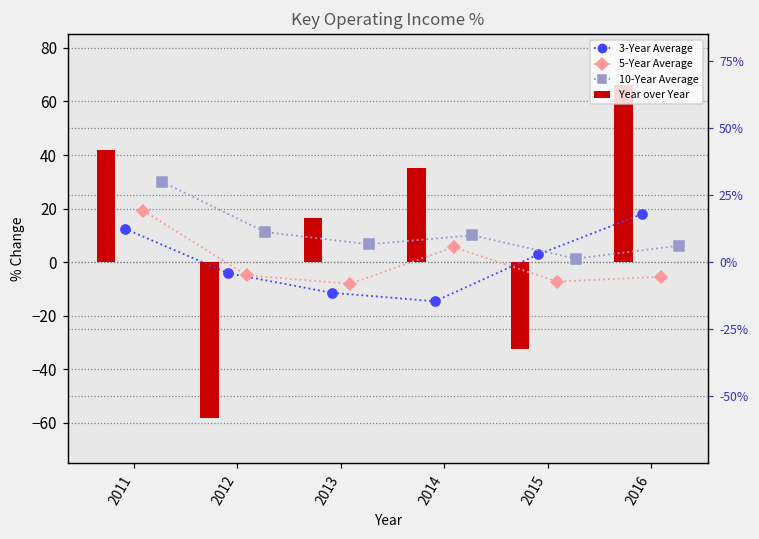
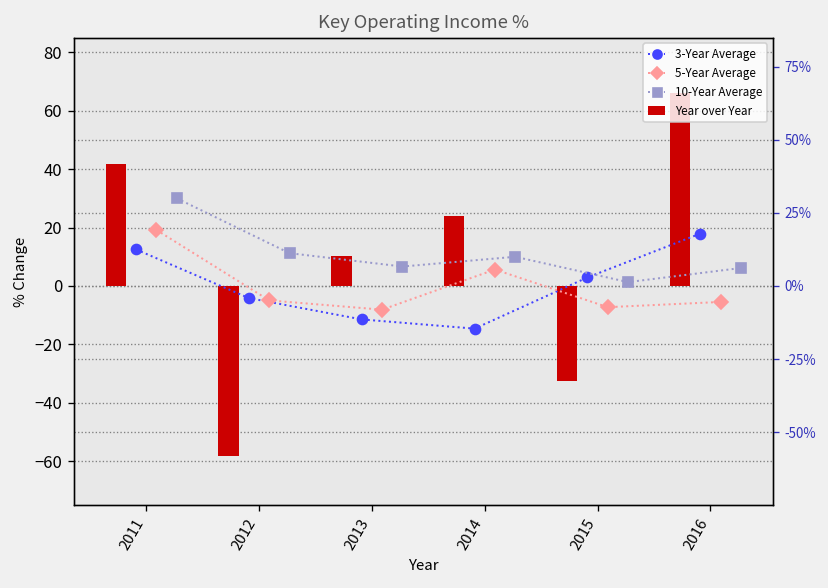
  {
    "Year over Year": {
      "2011": 42,
      "2012": -58,
-     "2013": 17,
-     "2014": 35,
+     "2013": 10,
+     "2014": 24,
      "2015": -32
    }
  }
